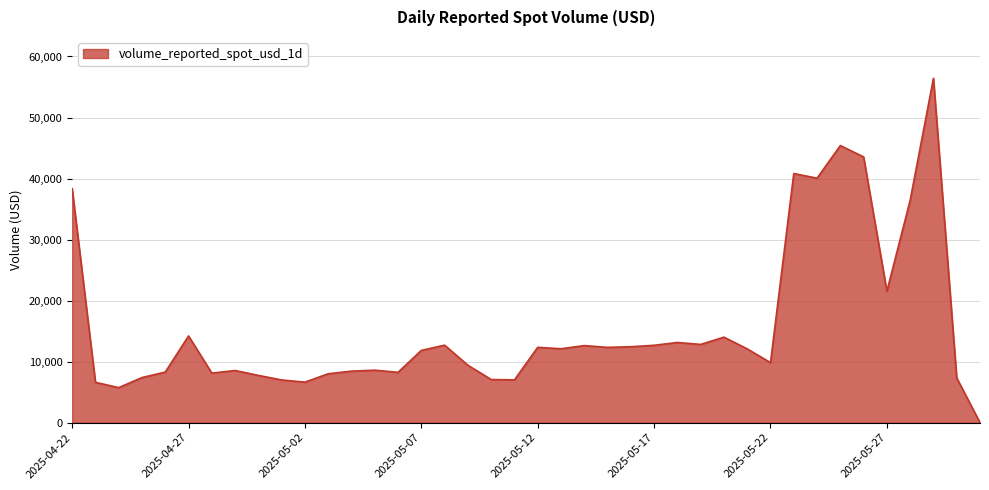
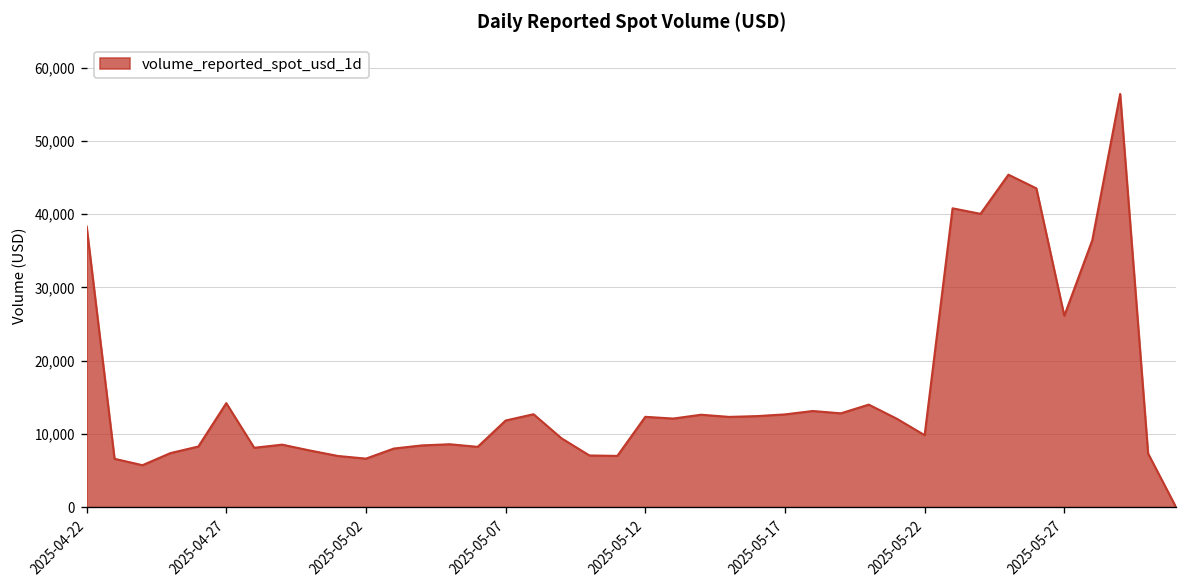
  {
    "2025-04-22": "38,000",
    "2025-04-27": "14,000",
    "2025-05-02": "7,000",
    "2025-05-07": "12,000",
    "2025-05-12": "12,000",
    "2025-05-17": "13,000",
    "2025-05-22": "10,000",
-   "2025-05-27": "22,000"
+   "2025-05-27": "26,000"
  }
